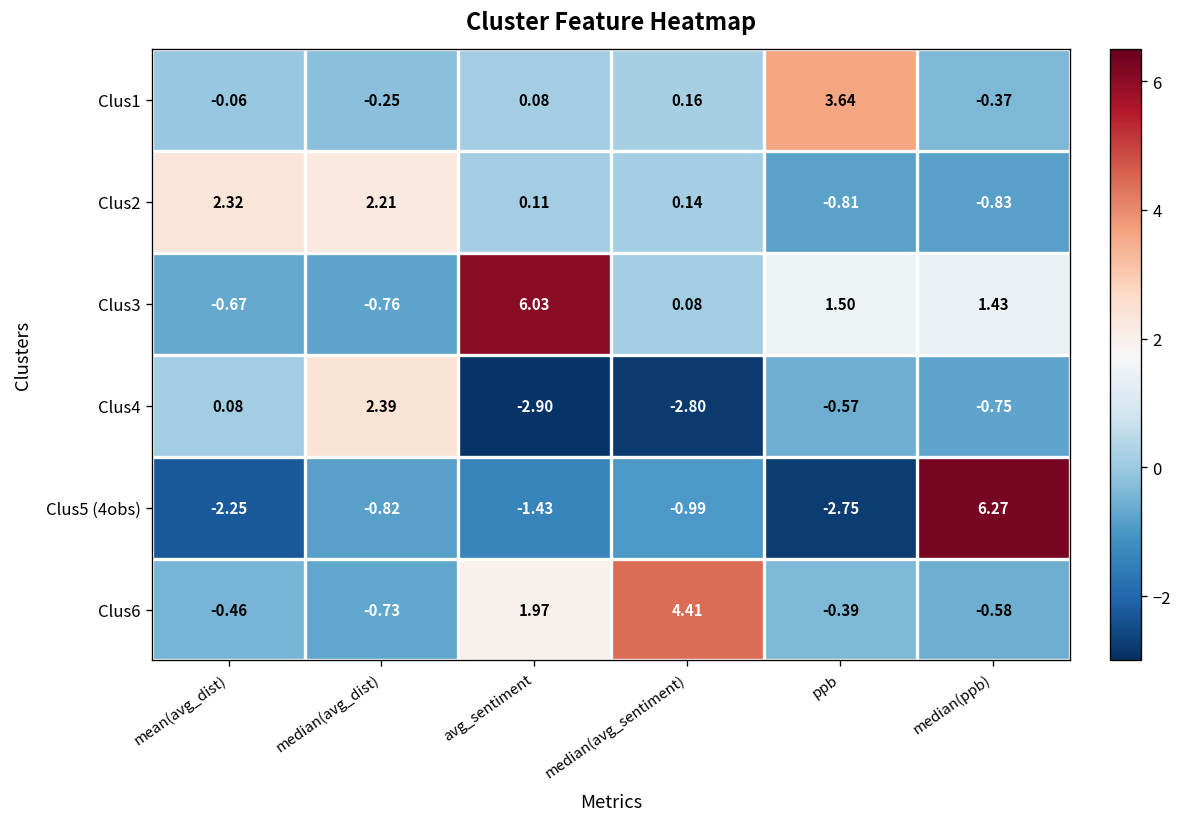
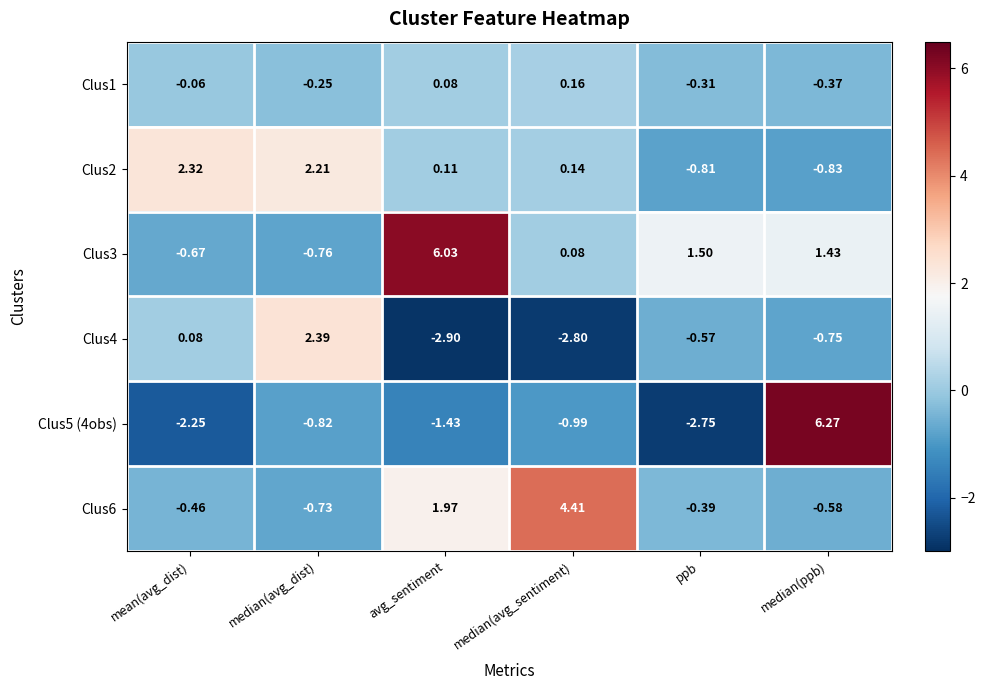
  {
    "Clus1": {
      "mean(avg_dist)": -0.06,
      "median(avg_dist)": -0.25,
      "avg_sentiment": 0.08,
      "median(avg_sentiment)": 0.16,
-     "ppb": 3.64,
+     "ppb": -0.31,
      "median(ppb)": -0.37
    },
    "Clus2": {
      "mean(avg_dist)": 2.32,
      "median(avg_dist)": 2.21,
      "avg_sentiment": 0.11,
      "median(avg_sentiment)": 0.14,
      "ppb": -0.81,
      "median(ppb)": -0.83
    },
    "Clus3": {
      "mean(avg_dist)": -0.67,
      "median(avg_dist)": -0.76,
      "avg_sentiment": 6.03,
      "median(avg_sentiment)": 0.08,
      "ppb": 1.50,
      "median(ppb)": 1.43
    },
    "Clus4": {
      "mean(avg_dist)": 0.08,
      "median(avg_dist)": 2.39,
      "avg_sentiment": -2.90,
      "median(avg_sentiment)": -2.80,
      "ppb": -0.57,
      "median(ppb)": -0.75
    },
    "Clus5 (4obs)": {
      "mean(avg_dist)": -2.25,
      "median(avg_dist)": -0.82,
      "avg_sentiment": -1.43,
      "median(avg_sentiment)": -0.99,
      "ppb": -2.75,
      "median(ppb)": 6.27
    },
    "Clus6": {
      "mean(avg_dist)": -0.46,
      "median(avg_dist)": -0.73,
      "avg_sentiment": 1.97,
      "median(avg_sentiment)": 4.41,
      "ppb": -0.39,
      "median(ppb)": -0.58
    }
  }
